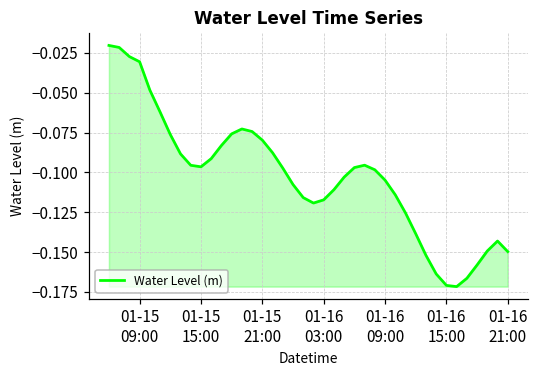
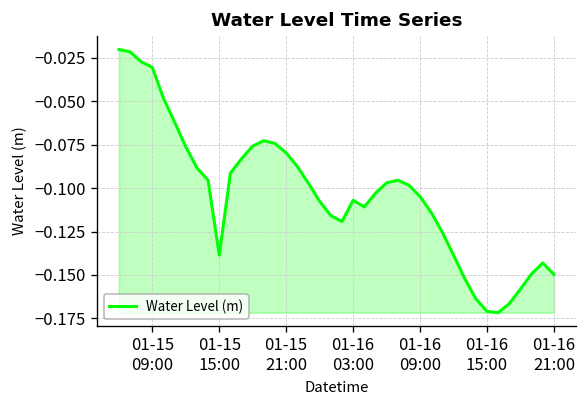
  {
    "01-15 09:00": -0.031,
-   "01-15 15:00": -0.096,
+   "01-15 15:00": -0.139,
    "01-15 21:00": -0.080,
-   "01-16 03:00": -0.117,
+   "01-16 03:00": -0.107,
    "01-16 09:00": -0.105,
    "01-16 15:00": -0.171,
    "01-16 21:00": -0.150
  }
